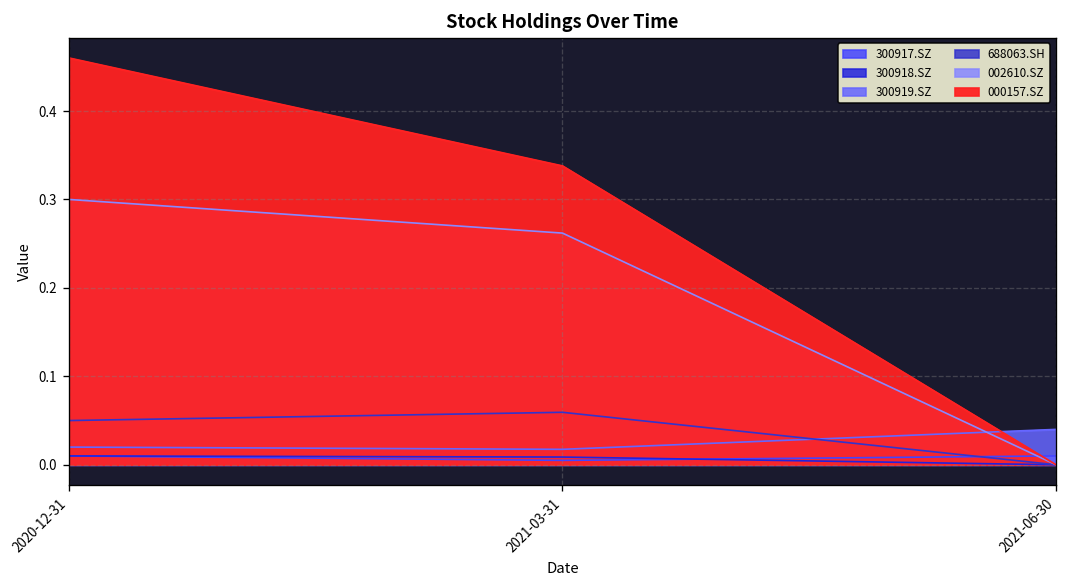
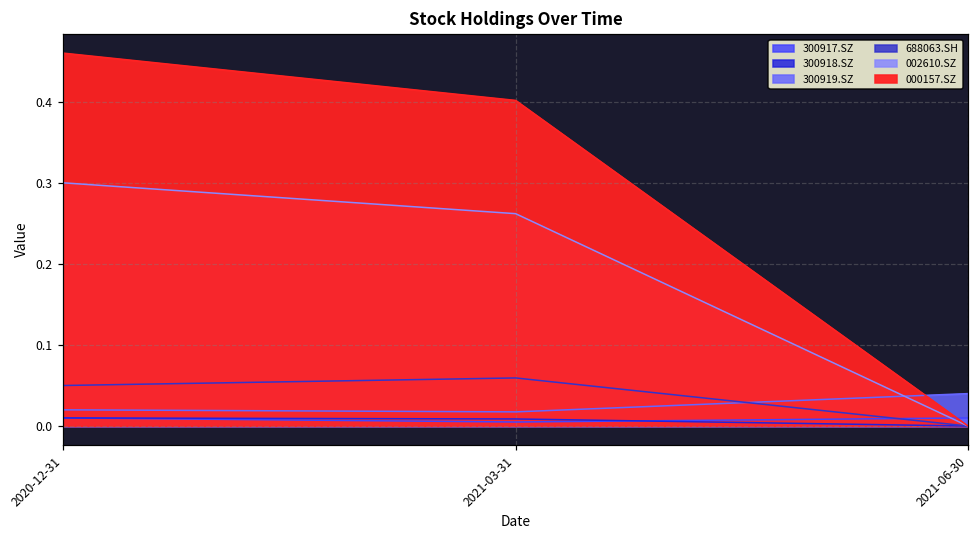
  {
    "000157.SZ": {
      "2020-12-31": 0.46,
-     "2021-03-31": 0.34
+     "2021-03-31": 0.40
    }
  }
